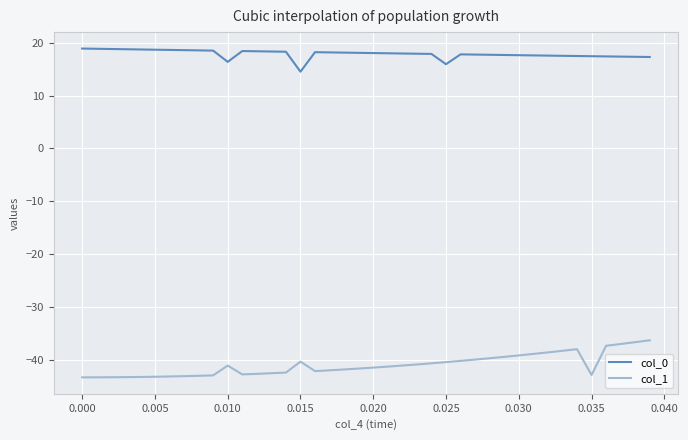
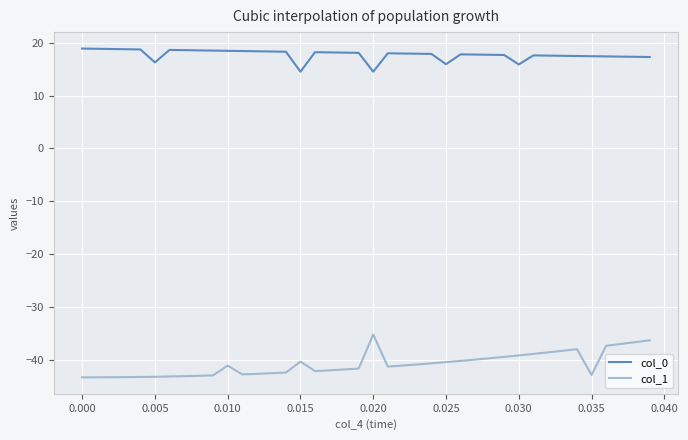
  {
    "col_0": {
      "0.000": 19,
-     "0.005": 19,
-     "0.010": 16,
+     "0.005": 16,
+     "0.010": 18,
      "0.015": 15,
-     "0.020": 18,
+     "0.020": 15,
      "0.025": 16,
-     "0.030": 18,
+     "0.030": 16,
      "0.035": 17
    },
    "col_1": {
      "0.000": -43,
      "0.005": -43,
      "0.010": -41,
      "0.015": -40,
-     "0.020": -41,
+     "0.020": -35,
      "0.025": -40,
      "0.030": -39,
      "0.035": -43
    }
  }
